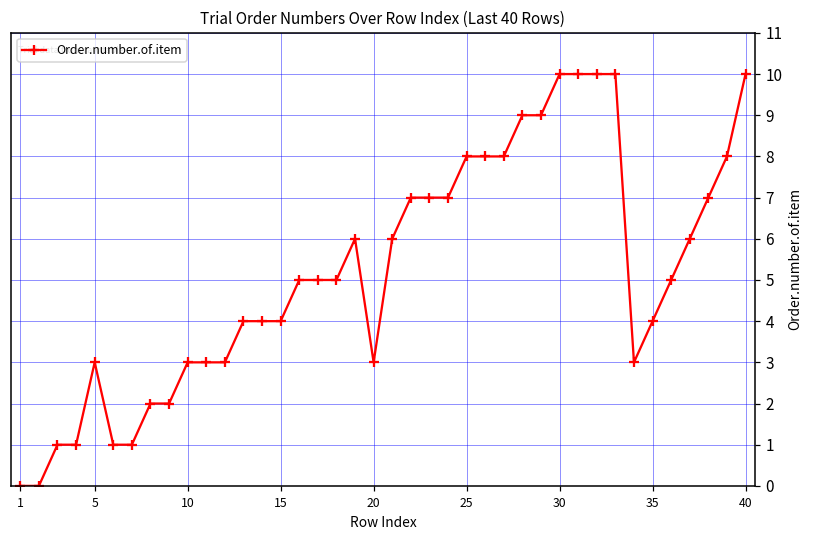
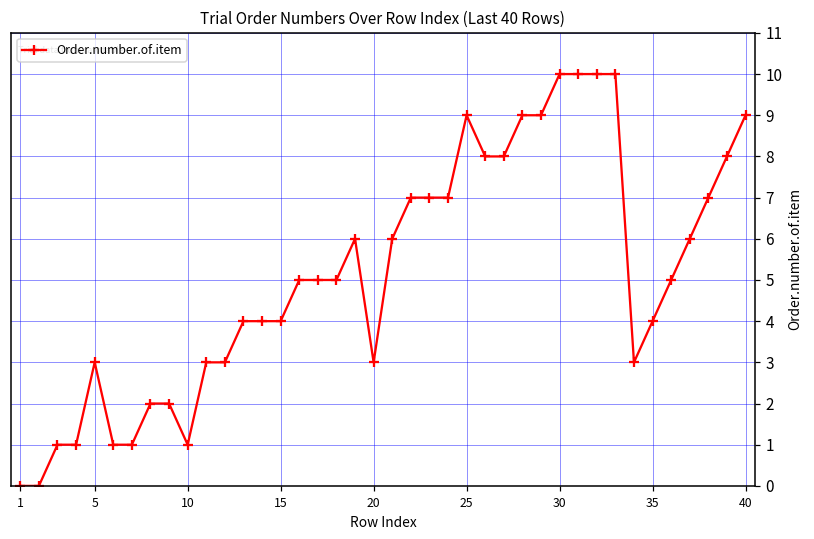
  {
    "1": 0,
    "5": 3,
-   "10": 3,
+   "10": 1,
    "15": 4,
    "20": 3,
-   "25": 8,
+   "25": 9,
    "30": 10,
    "35": 4,
-   "40": 10
+   "40": 9
  }
